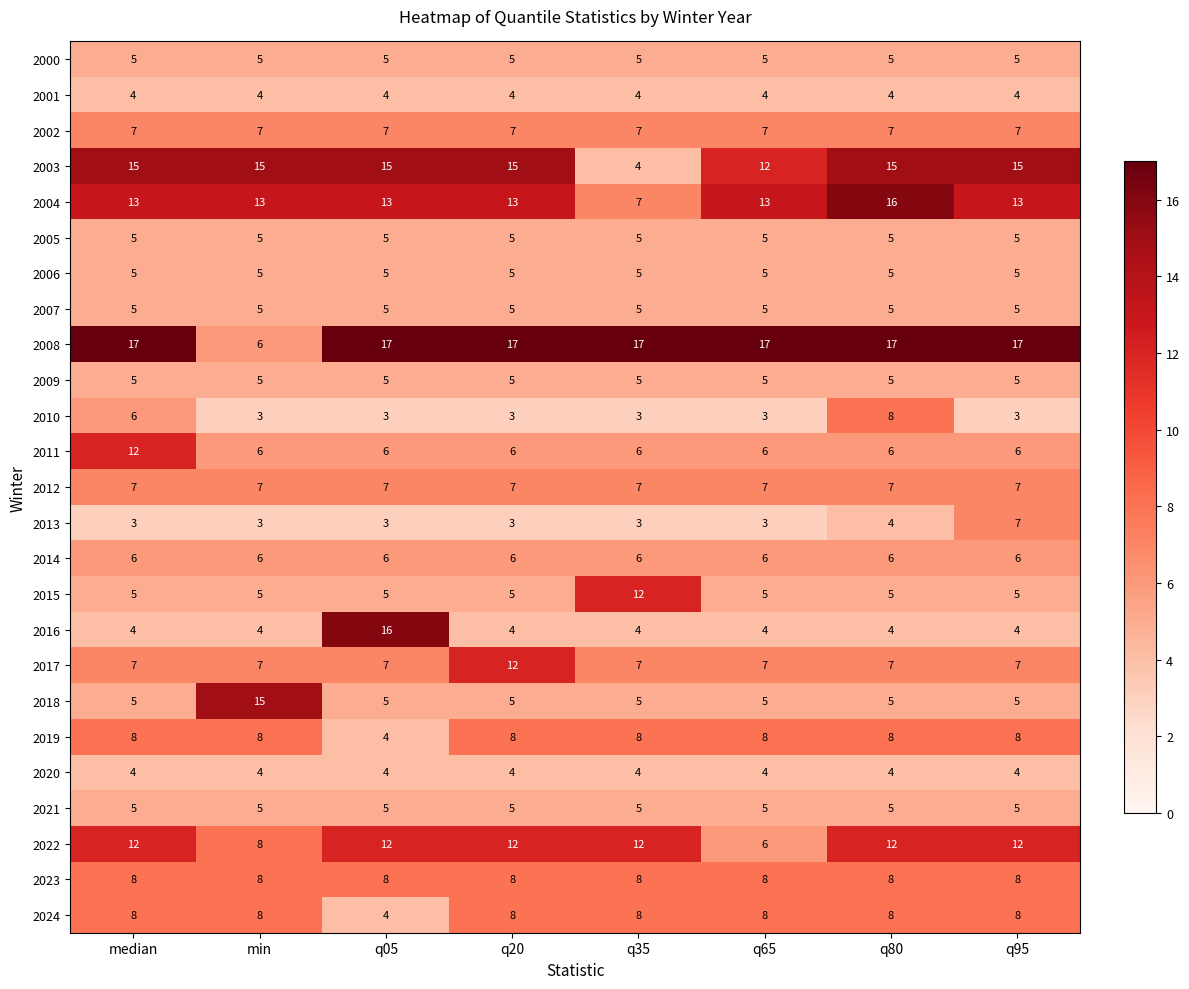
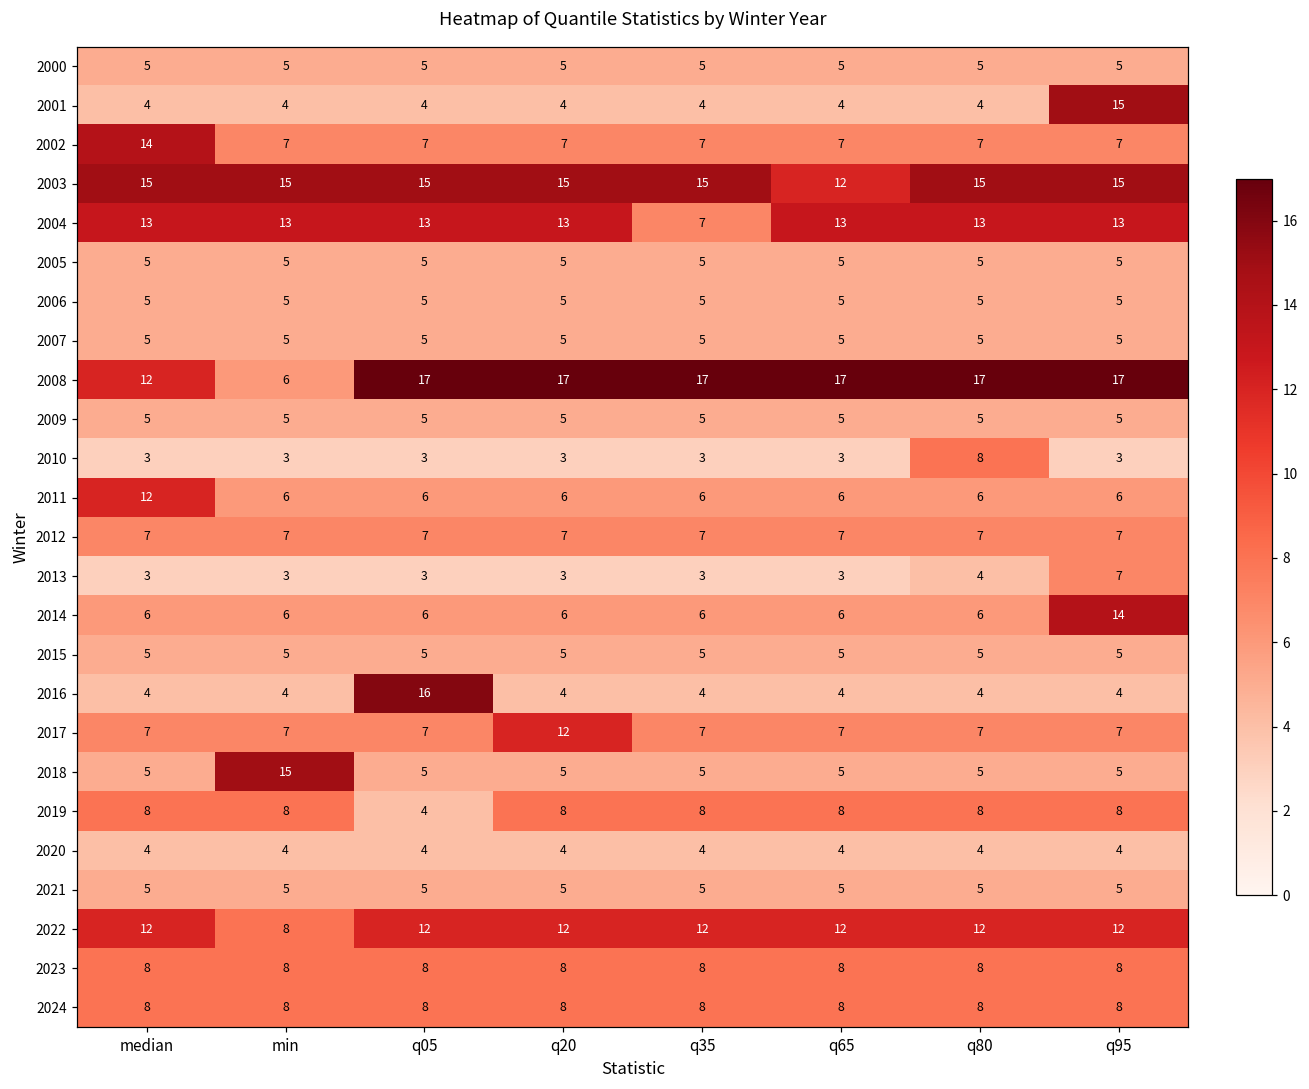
  {
    "2000": {
      "median": 5,
      "min": 5,
      "q05": 5,
      "q20": 5,
      "q35": 5,
      "q65": 5,
      "q80": 5,
      "q95": 5
    },
    "2001": {
      "median": 4,
      "min": 4,
      "q05": 4,
      "q20": 4,
      "q35": 4,
      "q65": 4,
      "q80": 4,
-     "q95": 4
+     "q95": 15
    },
    "2002": {
-     "median": 7,
+     "median": 14,
      "min": 7,
      "q05": 7,
      "q20": 7,
      "q35": 7,
      "q65": 7,
      "q80": 7,
      "q95": 7
    },
    "2003": {
      "median": 15,
      "min": 15,
      "q05": 15,
      "q20": 15,
-     "q35": 4,
+     "q35": 15,
      "q65": 12,
      "q80": 15,
      "q95": 15
    },
    "2004": {
      "median": 13,
      "min": 13,
      "q05": 13,
      "q20": 13,
      "q35": 7,
      "q65": 13,
-     "q80": 16,
+     "q80": 13,
      "q95": 13
    },
    "2005": {
      "median": 5,
      "min": 5,
      "q05": 5,
      "q20": 5,
      "q35": 5,
      "q65": 5,
      "q80": 5,
      "q95": 5
    },
    "2006": {
      "median": 5,
      "min": 5,
      "q05": 5,
      "q20": 5,
      "q35": 5,
      "q65": 5,
      "q80": 5,
      "q95": 5
    },
    "2007": {
      "median": 5,
      "min": 5,
      "q05": 5,
      "q20": 5,
      "q35": 5,
      "q65": 5,
      "q80": 5,
      "q95": 5
    },
    "2008": {
-     "median": 17,
+     "median": 12,
      "min": 6,
      "q05": 17,
      "q20": 17,
      "q35": 17,
      "q65": 17,
      "q80": 17,
      "q95": 17
    },
    "2009": {
      "median": 5,
      "min": 5,
      "q05": 5,
      "q20": 5,
      "q35": 5,
      "q65": 5,
      "q80": 5,
      "q95": 5
    },
    "2010": {
-     "median": 6,
+     "median": 3,
      "min": 3,
      "q05": 3,
      "q20": 3,
      "q35": 3,
      "q65": 3,
      "q80": 8,
      "q95": 3
    },
    "2011": {
      "median": 12,
      "min": 6,
      "q05": 6,
      "q20": 6,
      "q35": 6,
      "q65": 6,
      "q80": 6,
      "q95": 6
    },
    "2012": {
      "median": 7,
      "min": 7,
      "q05": 7,
      "q20": 7,
      "q35": 7,
      "q65": 7,
      "q80": 7,
      "q95": 7
    },
    "2013": {
      "median": 3,
      "min": 3,
      "q05": 3,
      "q20": 3,
      "q35": 3,
      "q65": 3,
      "q80": 4,
      "q95": 7
    },
    "2014": {
      "median": 6,
      "min": 6,
      "q05": 6,
      "q20": 6,
      "q35": 6,
      "q65": 6,
      "q80": 6,
-     "q95": 6
+     "q95": 14
    },
    "2015": {
      "median": 5,
      "min": 5,
      "q05": 5,
      "q20": 5,
-     "q35": 12,
+     "q35": 5,
      "q65": 5,
      "q80": 5,
      "q95": 5
    },
    "2016": {
      "median": 4,
      "min": 4,
      "q05": 16,
      "q20": 4,
      "q35": 4,
      "q65": 4,
      "q80": 4,
      "q95": 4
    },
    "2017": {
      "median": 7,
      "min": 7,
      "q05": 7,
      "q20": 12,
      "q35": 7,
      "q65": 7,
      "q80": 7,
      "q95": 7
    },
    "2018": {
      "median": 5,
      "min": 15,
      "q05": 5,
      "q20": 5,
      "q35": 5,
      "q65": 5,
      "q80": 5,
      "q95": 5
    },
    "2019": {
      "median": 8,
      "min": 8,
      "q05": 4,
      "q20": 8,
      "q35": 8,
      "q65": 8,
      "q80": 8,
      "q95": 8
    },
    "2020": {
      "median": 4,
      "min": 4,
      "q05": 4,
      "q20": 4,
      "q35": 4,
      "q65": 4,
      "q80": 4,
      "q95": 4
    },
    "2021": {
      "median": 5,
      "min": 5,
      "q05": 5,
      "q20": 5,
      "q35": 5,
      "q65": 5,
      "q80": 5,
      "q95": 5
    },
    "2022": {
      "median": 12,
      "min": 8,
      "q05": 12,
      "q20": 12,
      "q35": 12,
-     "q65": 6,
+     "q65": 12,
      "q80": 12,
      "q95": 12
    },
    "2023": {
      "median": 8,
      "min": 8,
      "q05": 8,
      "q20": 8,
      "q35": 8,
      "q65": 8,
      "q80": 8,
      "q95": 8
    },
    "2024": {
      "median": 8,
      "min": 8,
-     "q05": 4,
+     "q05": 8,
      "q20": 8,
      "q35": 8,
      "q65": 8,
      "q80": 8,
      "q95": 8
    }
  }
